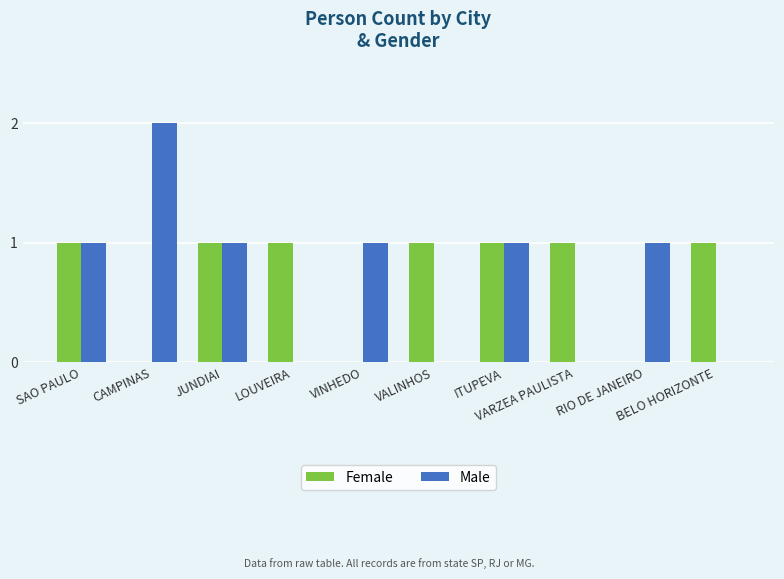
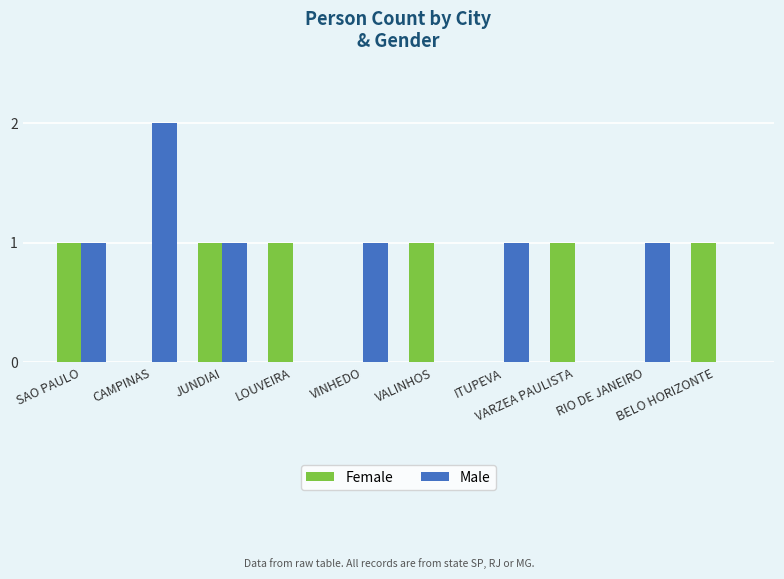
  {
    "Female": {
      "SAO PAULO": 1,
      "CAMPINAS": 0,
      "JUNDIAI": 1,
      "LOUVEIRA": 1,
      "VINHEDO": 0,
      "VALINHOS": 1,
-     "ITUPEVA": 1,
+     "ITUPEVA": 0,
      "VARZEA PAULISTA": 1,
      "RIO DE JANEIRO": 0,
      "BELO HORIZONTE": 1
    },
    "Male": {
      "SAO PAULO": 1,
      "CAMPINAS": 2,
      "JUNDIAI": 1,
      "LOUVEIRA": 0,
      "VINHEDO": 1,
      "VALINHOS": 0,
      "ITUPEVA": 1,
      "VARZEA PAULISTA": 0,
      "RIO DE JANEIRO": 1,
      "BELO HORIZONTE": 0
    }
  }
